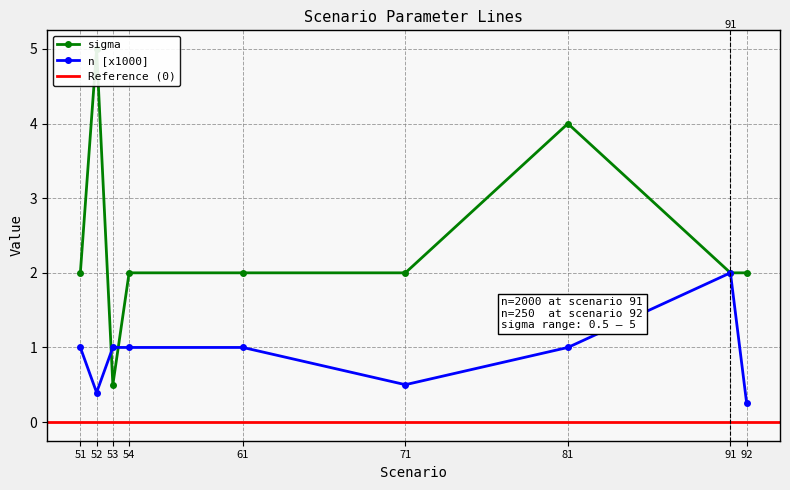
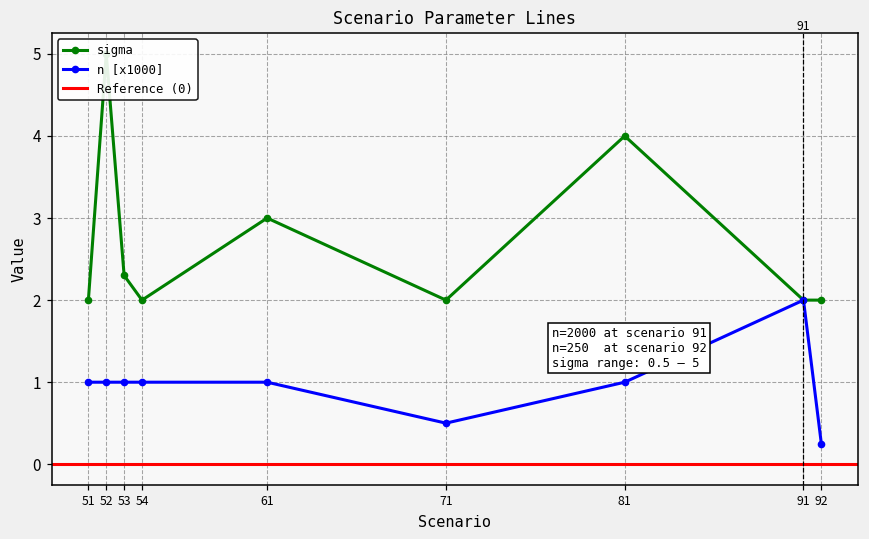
  {
    "sigma": {
      "51": 2.0,
-     "53": 0.5,
+     "53": 2.3,
      "54": 2.0,
-     "61": 2,
+     "61": 3,
      "71": 2.0,
      "81": 4.0,
      "92": 2.0
    },
    "n [x1000]": {
      "51": 1.0,
-     "52": 0.4,
+     "52": 1.0,
      "53": 1.0,
      "54": 1.0,
      "61": 1.0,
      "71": 0.5,
      "92": 0.3
    }
  }
